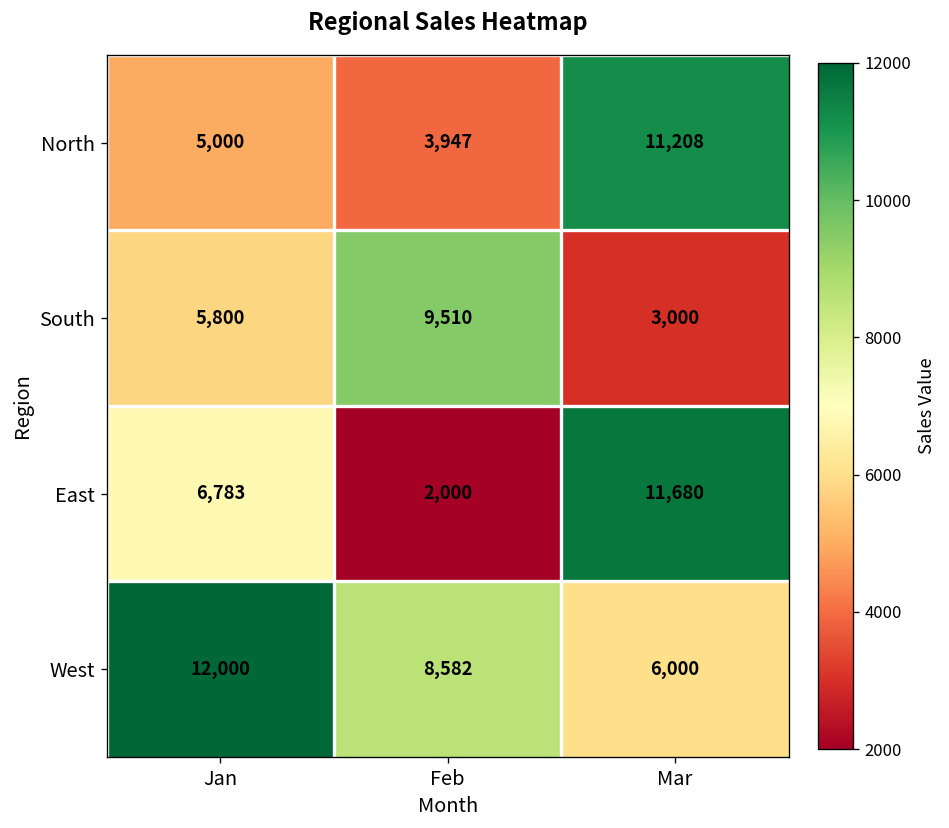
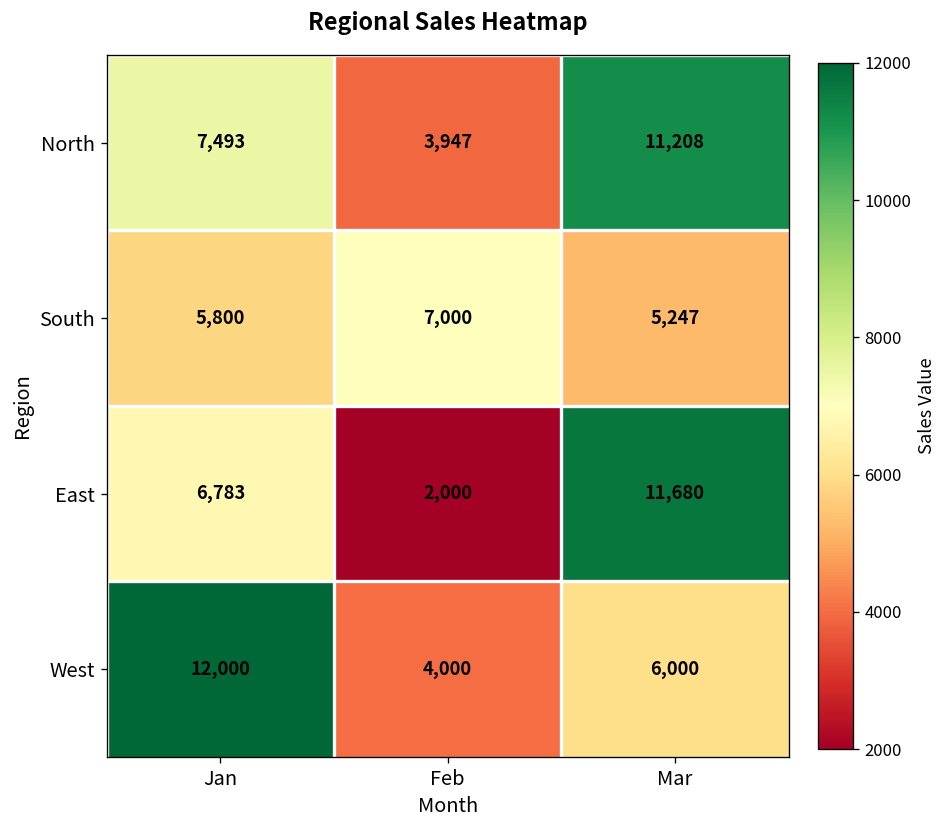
  {
    "North": {
-     "Jan": "5,000",
+     "Jan": "7,493",
      "Feb": "3,947",
      "Mar": "11,208"
    },
    "South": {
      "Jan": "5,800",
-     "Feb": "9,510",
-     "Mar": "3,000"
+     "Feb": "7,000",
+     "Mar": "5,247"
    },
    "East": {
      "Jan": "6,783",
      "Feb": "2,000",
      "Mar": "11,680"
    },
    "West": {
      "Jan": "12,000",
-     "Feb": "8,582",
+     "Feb": "4,000",
      "Mar": "6,000"
    }
  }
